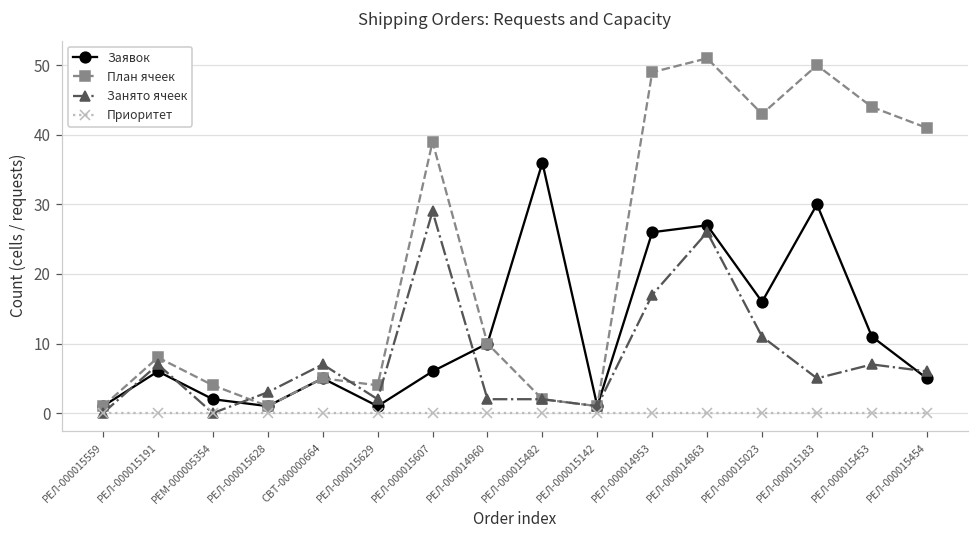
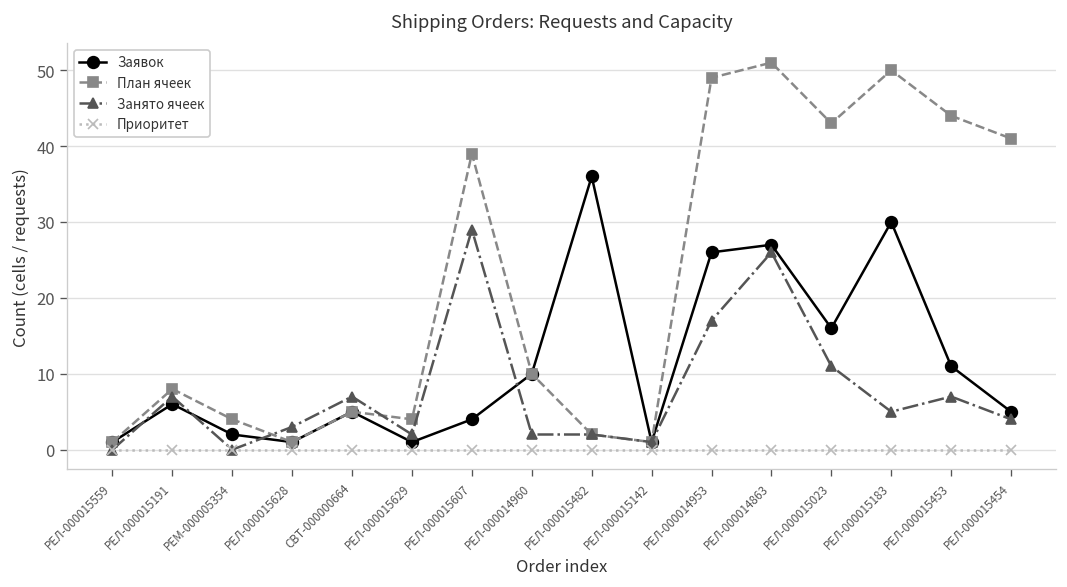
  {
    "Заявок": {
      "РЕЛ-000015191": 6,
      "PЕМ-000005354": 2,
      "РЕЛ-000015629": 1,
-     "РЕЛ-000015607": 6,
+     "РЕЛ-000015607": 4,
      "РЕЛ-000015482": 36,
      "РЕЛ-000014953": 26,
      "РЕЛ-000014863": 27,
      "РЕЛ-000015023": 16,
      "РЕЛ-000015183": 30,
      "РЕЛ-000015453": 11,
      "РЕЛ-000015454": 5
    },
    "План ячеек": {
      "РЕЛ-000015191": 8,
      "PЕМ-000005354": 4,
      "РЕЛ-000015629": 4,
      "РЕЛ-000015607": 39,
      "РЕЛ-000014953": 49,
      "РЕЛ-000014863": 51,
      "РЕЛ-000015023": 43,
      "РЕЛ-000015183": 50,
      "РЕЛ-000015453": 44,
      "РЕЛ-000015454": 41
    },
    "Занято ячеек": {
      "РЕЛ-000015191": 7,
      "РЕЛ-000015628": 3,
      "СВТ-000000664": 7,
      "РЕЛ-000015629": 2,
      "РЕЛ-000015607": 29,
      "РЕЛ-000014960": 2,
      "РЕЛ-000014953": 17,
      "РЕЛ-000014863": 26,
      "РЕЛ-000015023": 11,
      "РЕЛ-000015183": 5,
      "РЕЛ-000015453": 7,
-     "РЕЛ-000015454": 6
+     "РЕЛ-000015454": 4
    },
    "Приоритет": {
      "РЕЛ-000015191": 0,
      "РЕЛ-000015628": 0,
      "СВТ-000000664": 0,
      "РЕЛ-000015629": 0,
      "РЕЛ-000015607": 0,
      "РЕЛ-000014960": 0,
      "РЕЛ-000015482": 0,
      "РЕЛ-000015142": 0,
      "РЕЛ-000014953": 0,
      "РЕЛ-000014863": 0,
      "РЕЛ-000015023": 0,
      "РЕЛ-000015183": 0,
      "РЕЛ-000015453": 0,
      "РЕЛ-000015454": 0
    }
  }
